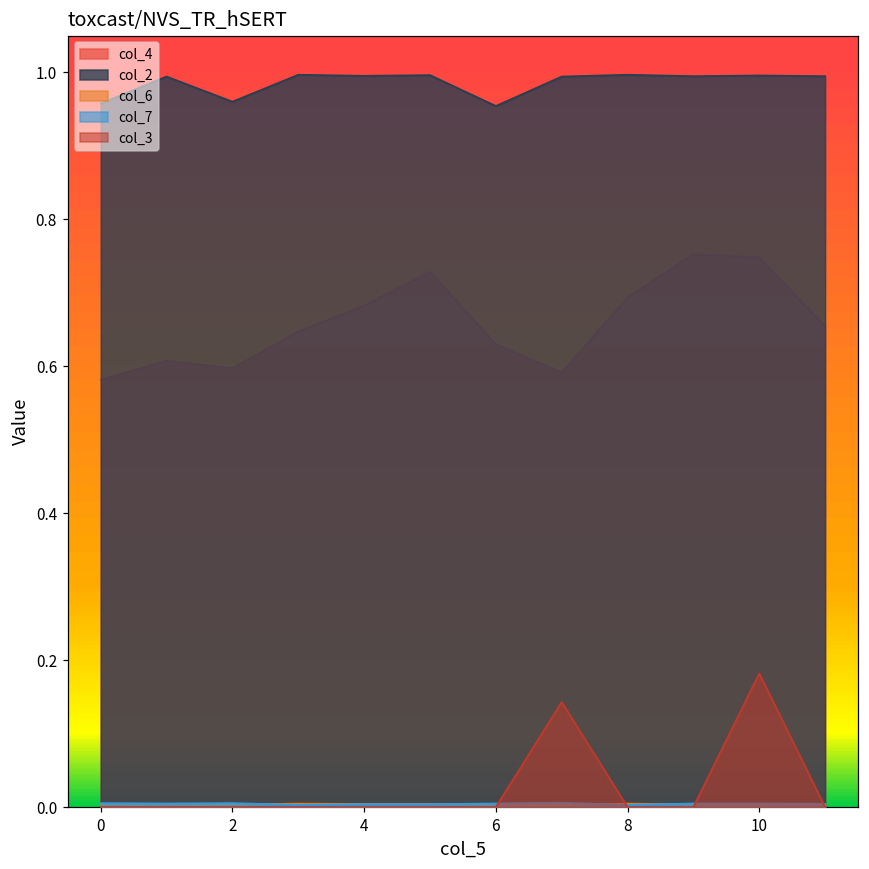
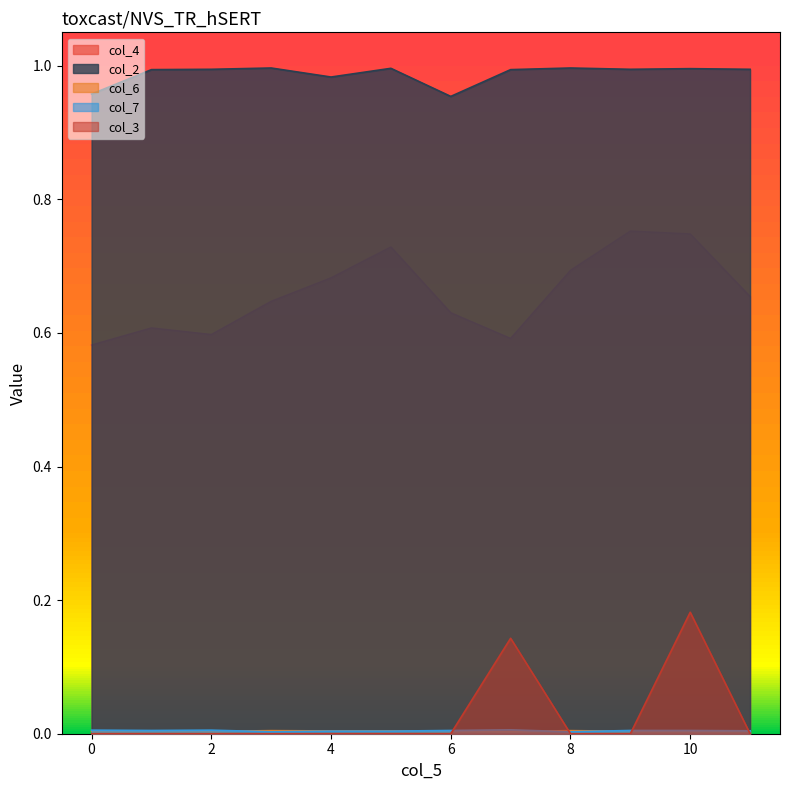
  {
    "col_2": {
-     "2": 0.96,
-     "4": 1.00,
+     "2": 0.99,
+     "4": 0.98,
      "6": 0.95,
      "8": 1.00,
      "10": 1.00
    }
  }
